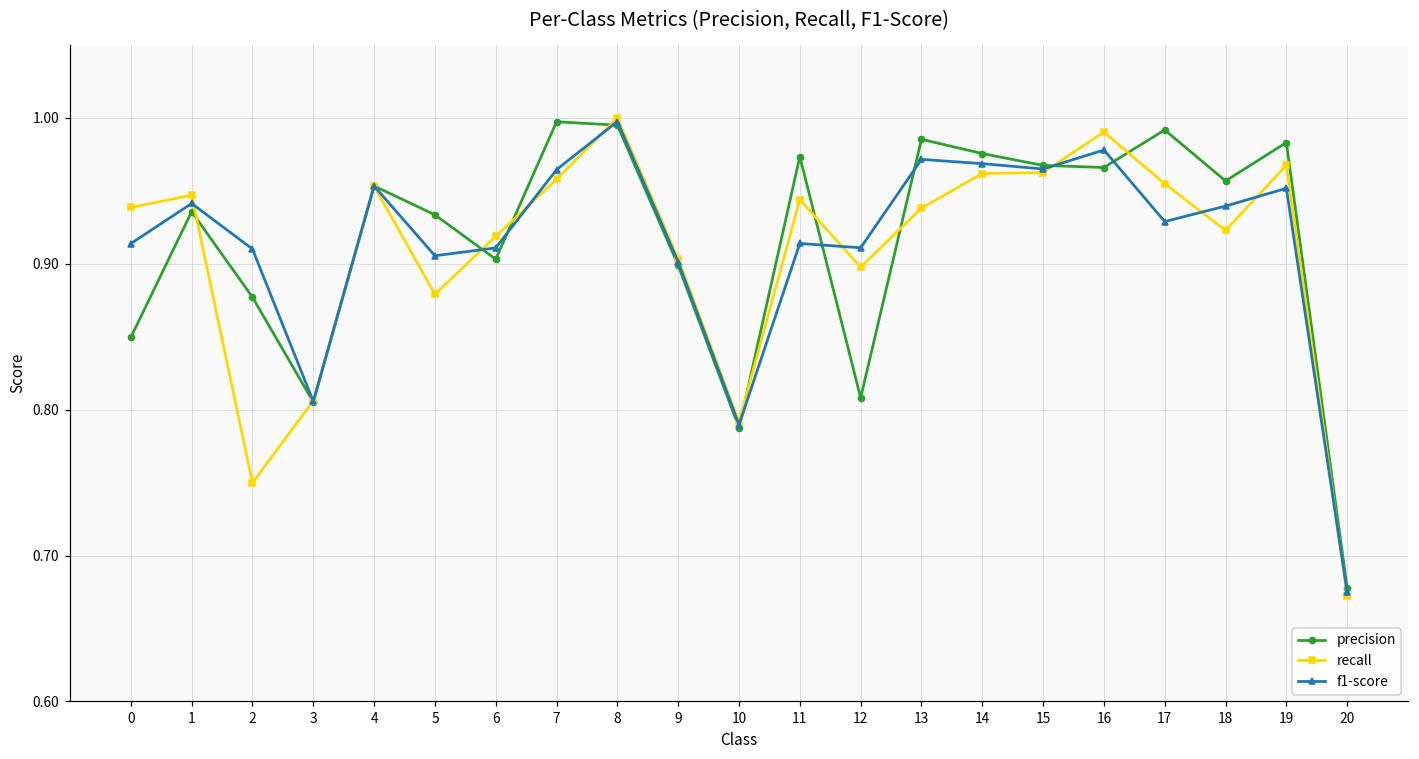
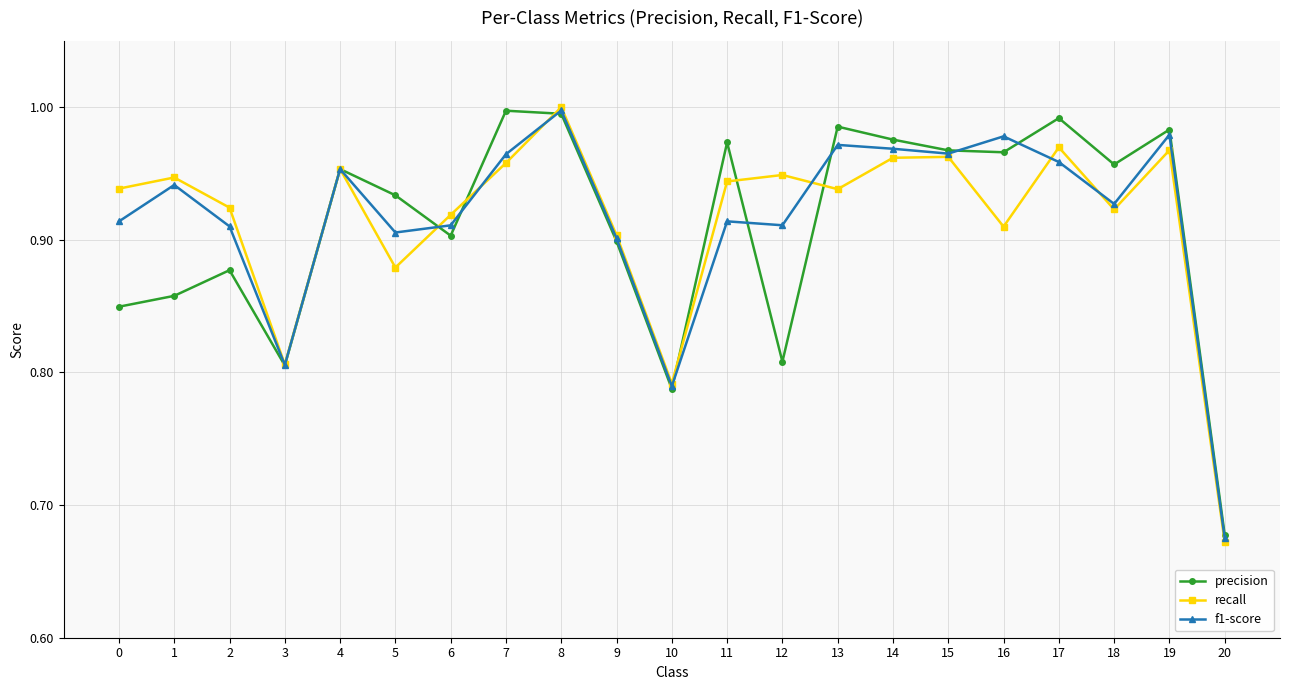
  {
    "precision": {
      "0": 0.850,
-     "1": 0.936,
+     "1": 0.858,
      "2": 0.877,
      "5": 0.934,
      "6": 0.903,
      "7": 0.997,
      "8": 0.995,
      "9": 0.899,
      "10": 0.788,
      "11": 0.973,
      "12": 0.808,
      "13": 0.985,
      "14": 0.976,
      "15": 0.967,
      "16": 0.966,
      "17": 0.992,
      "18": 0.957,
      "19": 0.983,
      "20": 0.678
    },
    "recall": {
      "0": 0.939,
      "1": 0.947,
-     "2": 0.750,
+     "2": 0.924,
      "5": 0.879,
      "6": 0.919,
      "7": 0.958,
      "8": 1.000,
      "9": 0.903,
      "10": 0.792,
      "11": 0.944,
-     "12": 0.898,
+     "12": 0.949,
      "13": 0.938,
      "14": 0.962,
      "15": 0.963,
-     "16": 0.990,
-     "17": 0.955,
+     "16": 0.910,
+     "17": 0.970,
      "18": 0.923,
      "19": 0.968,
      "20": 0.672
    },
    "f1-score": {
      "0": 0.914,
      "1": 0.941,
      "2": 0.910,
      "5": 0.906,
      "6": 0.911,
      "7": 0.965,
      "8": 0.998,
      "9": 0.901,
      "10": 0.790,
      "11": 0.914,
      "12": 0.911,
      "13": 0.972,
      "14": 0.969,
      "15": 0.965,
      "16": 0.978,
-     "17": 0.929,
-     "18": 0.940,
-     "19": 0.952,
+     "17": 0.959,
+     "18": 0.927,
+     "19": 0.979,
      "20": 0.675
    }
  }
